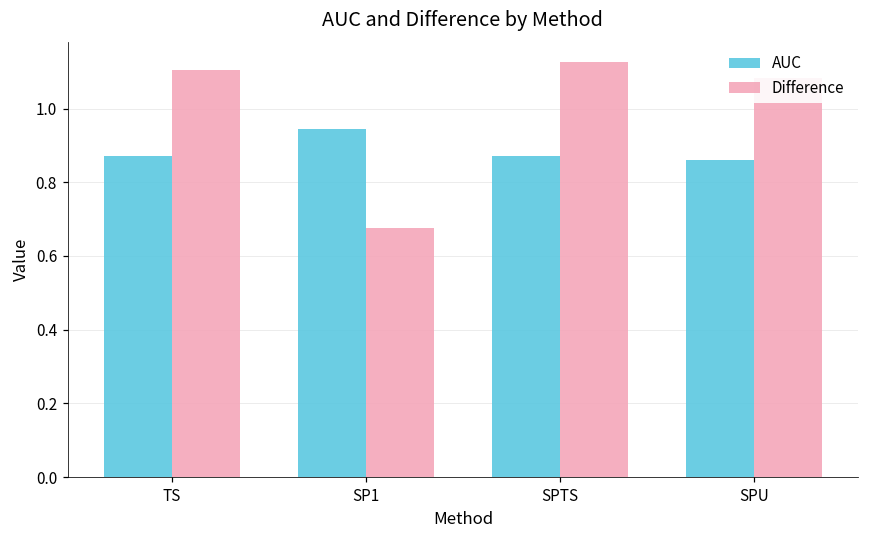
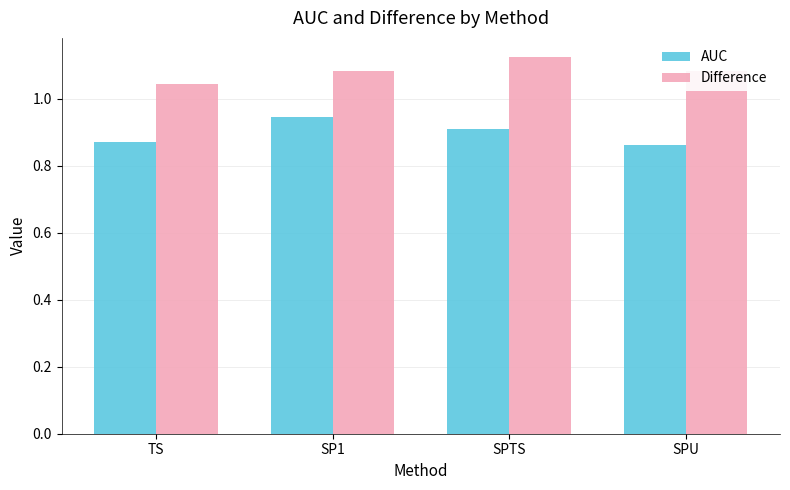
  {
    "AUC": {
      "TS": 0.87,
      "SP1": 0.94,
-     "SPTS": 0.87,
+     "SPTS": 0.91,
      "SPU": 0.86
    },
    "Difference": {
-     "TS": 1.10,
-     "SP1": 0.68,
+     "TS": 1.04,
+     "SP1": 1.08,
      "SPTS": 1.13
    }
  }
